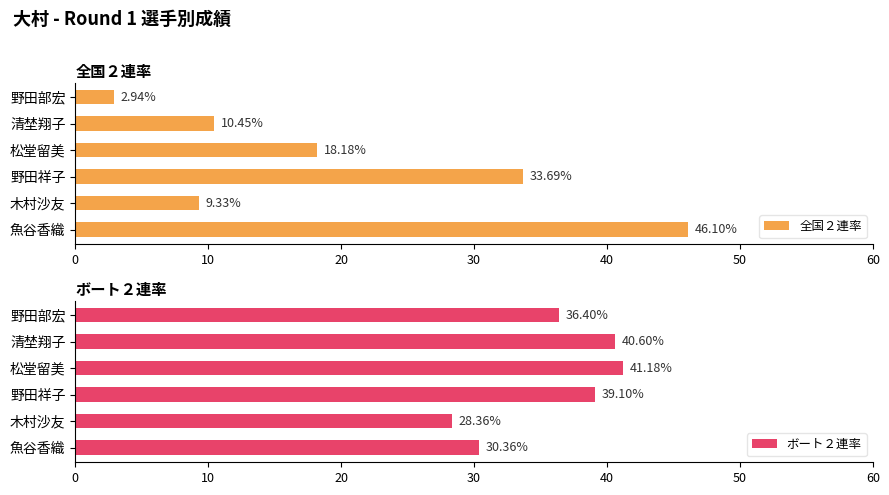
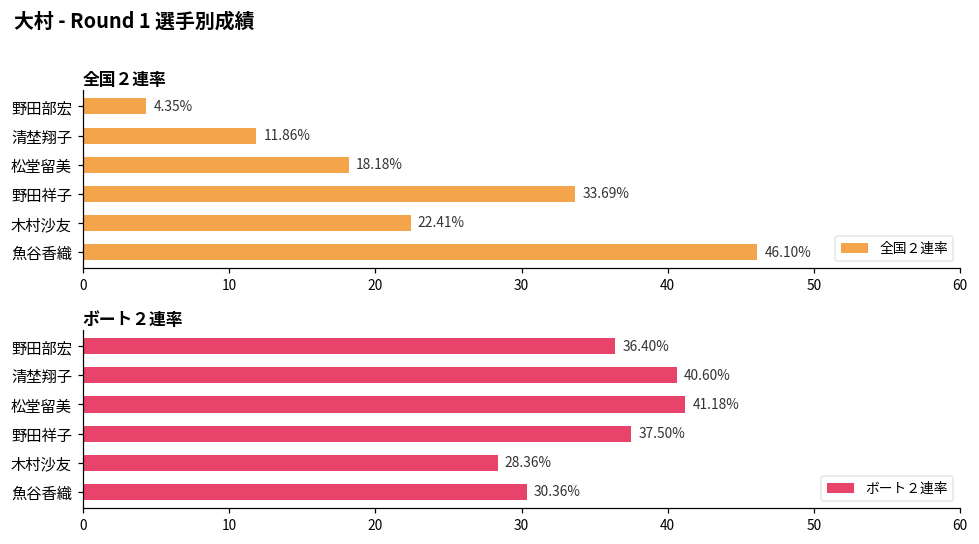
  {
    "全国２連率": {
-     "野田部宏": "2.94%",
-     "清埜翔子": "10.45%",
+     "野田部宏": "4.35%",
+     "清埜翔子": "11.86%",
      "松堂留美": "18.18%",
      "野田祥子": "33.69%",
-     "木村沙友": "9.33%",
+     "木村沙友": "22.41%",
      "魚谷香織": "46.10%"
    },
    "ボート２連率": {
      "野田部宏": "36.40%",
      "清埜翔子": "40.60%",
      "松堂留美": "41.18%",
-     "野田祥子": "39.10%",
+     "野田祥子": "37.50%",
      "木村沙友": "28.36%",
      "魚谷香織": "30.36%"
    }
  }
